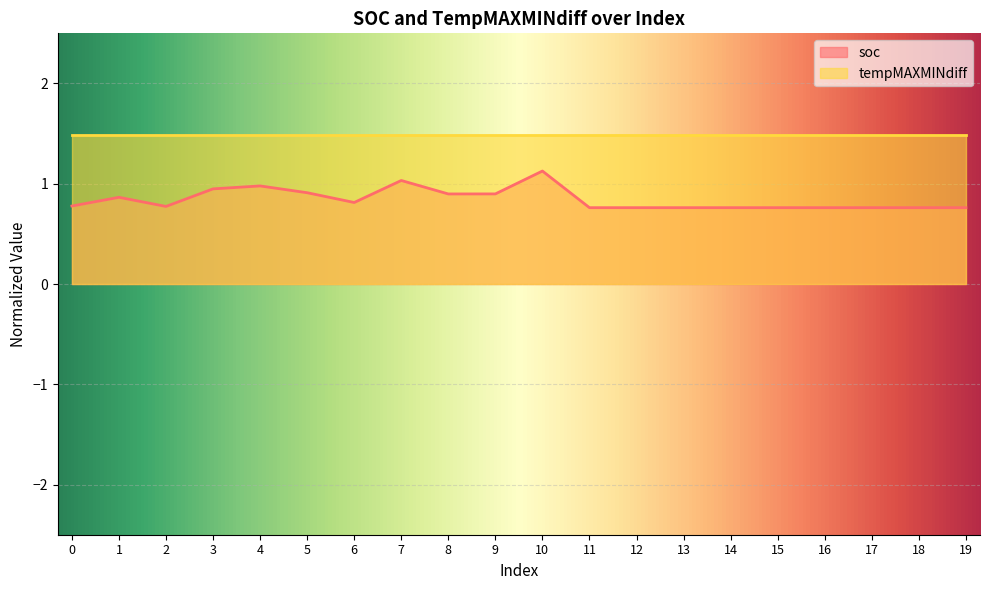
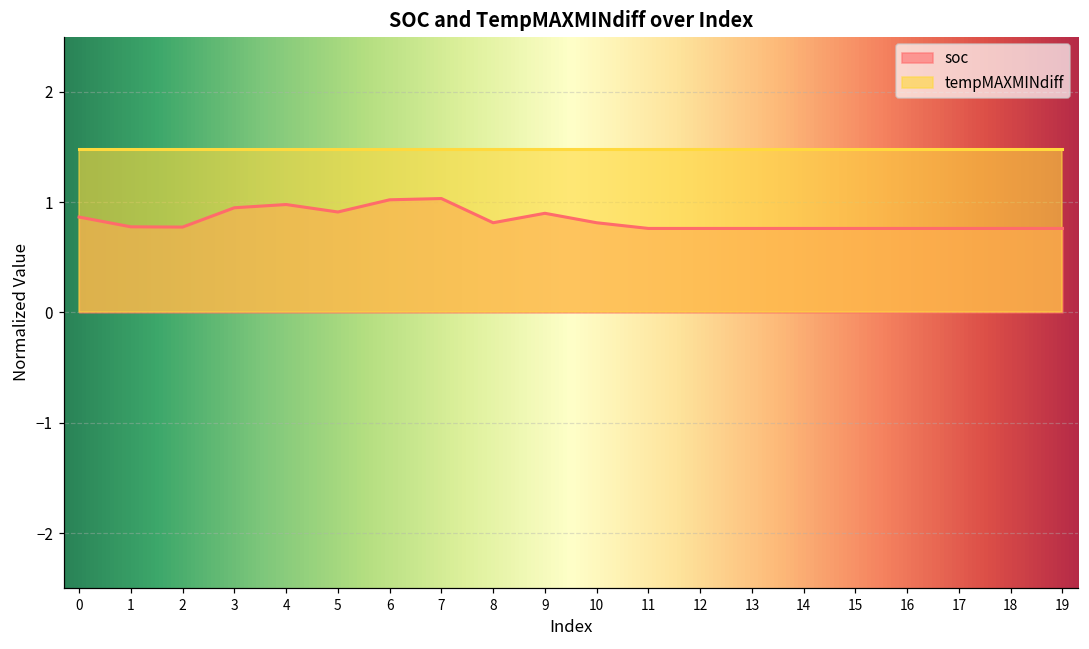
  {
    "soc": {
-     "0": 0.78,
-     "1": 0.86,
+     "0": 0.86,
+     "1": 0.78,
      "2": 0.77,
      "3": 0.95,
      "4": 0.98,
      "5": 0.91,
-     "6": 0.81,
+     "6": 1.02,
      "7": 1.03,
-     "8": 0.90,
+     "8": 0.81,
      "9": 0.90,
-     "10": 1.13,
+     "10": 0.81,
      "11": 0.76,
      "12": 0.76,
      "13": 0.76,
      "14": 0.76,
      "15": 0.76,
      "16": 0.76,
      "17": 0.76,
      "18": 0.76,
      "19": 0.76
    },
    "tempMAXMINdiff": {
      "0": 1.48,
      "1": 1.48,
      "2": 1.48,
      "3": 1.48,
      "4": 1.48,
      "5": 1.48,
      "6": 1.48,
      "7": 1.48,
      "8": 1.48,
      "9": 1.48,
      "10": 1.48,
      "11": 1.48,
      "12": 1.48,
      "13": 1.48,
      "14": 1.48,
      "15": 1.48,
      "16": 1.48,
      "17": 1.48,
      "18": 1.48,
      "19": 1.48
    }
  }
